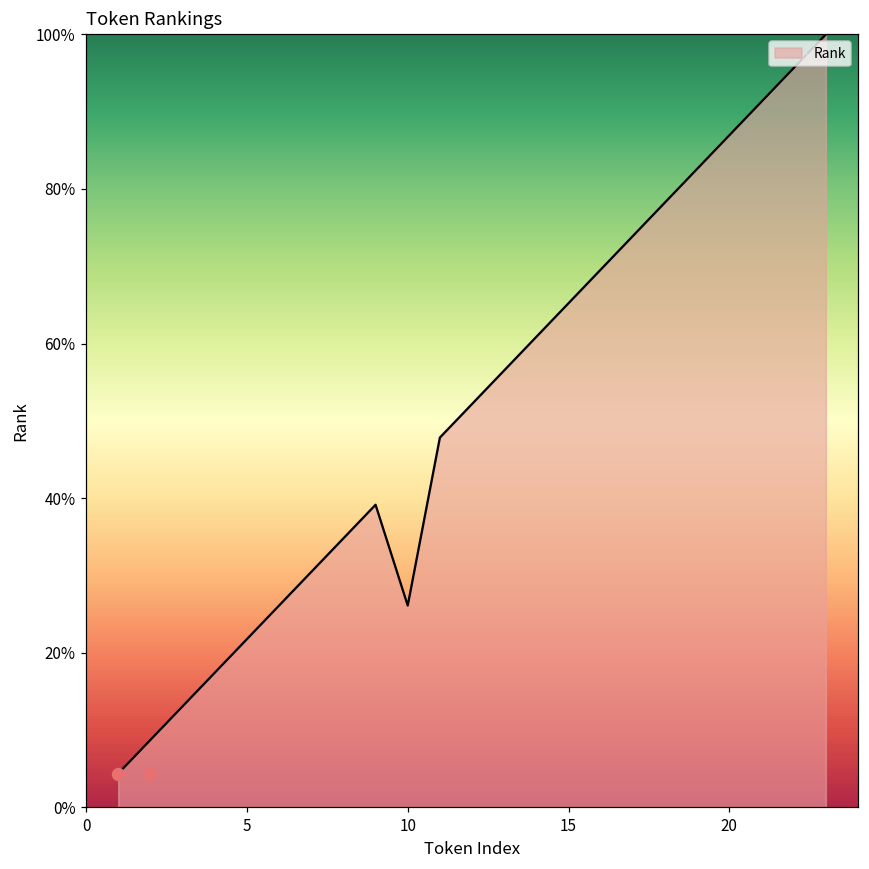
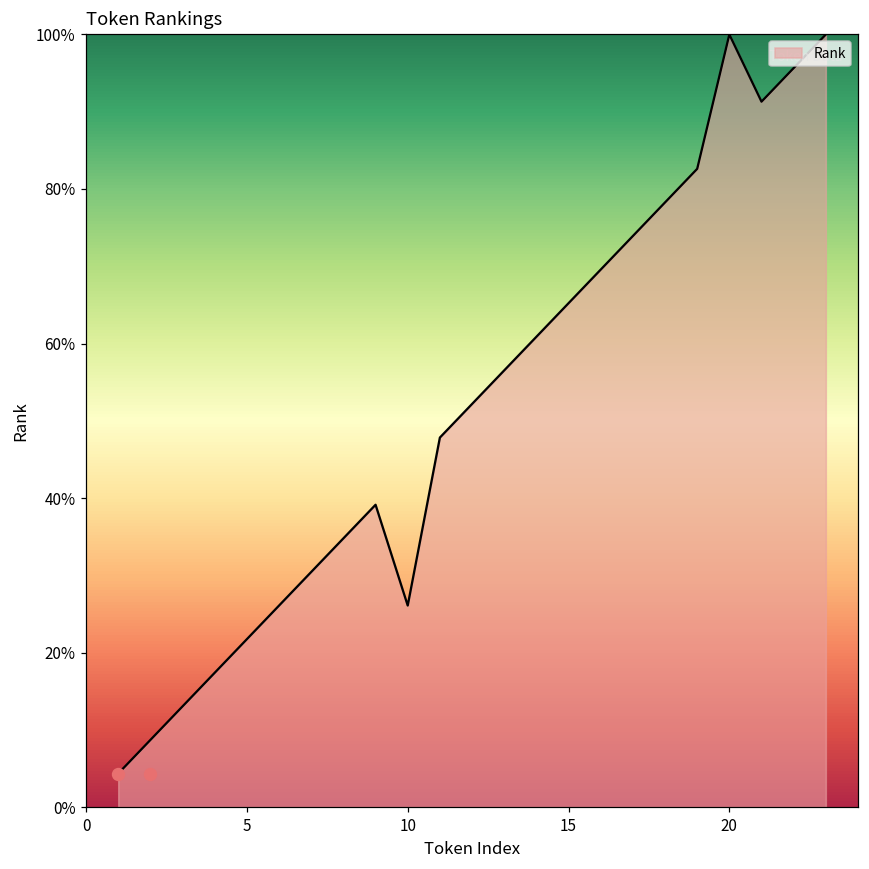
  {
    "Rank": {
      "5": "22%",
      "10": "26%",
      "15": "65%",
-     "20": "87%"
+     "20": "100%"
    }
  }
